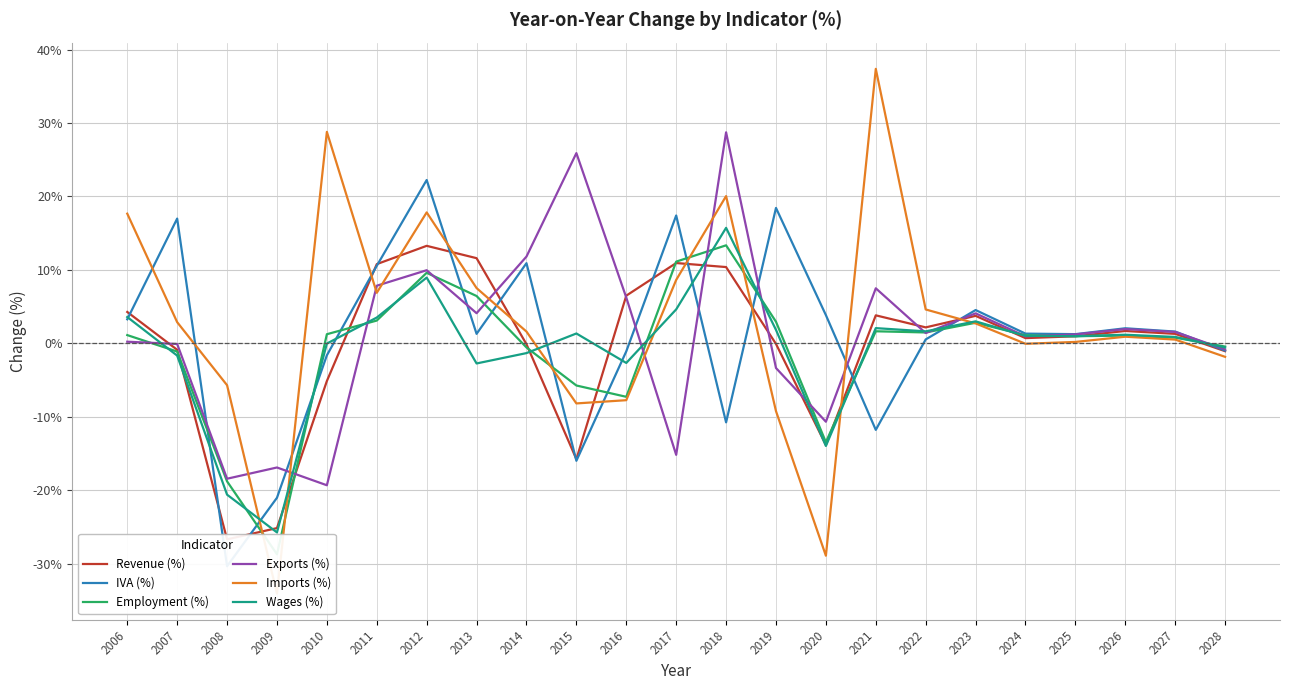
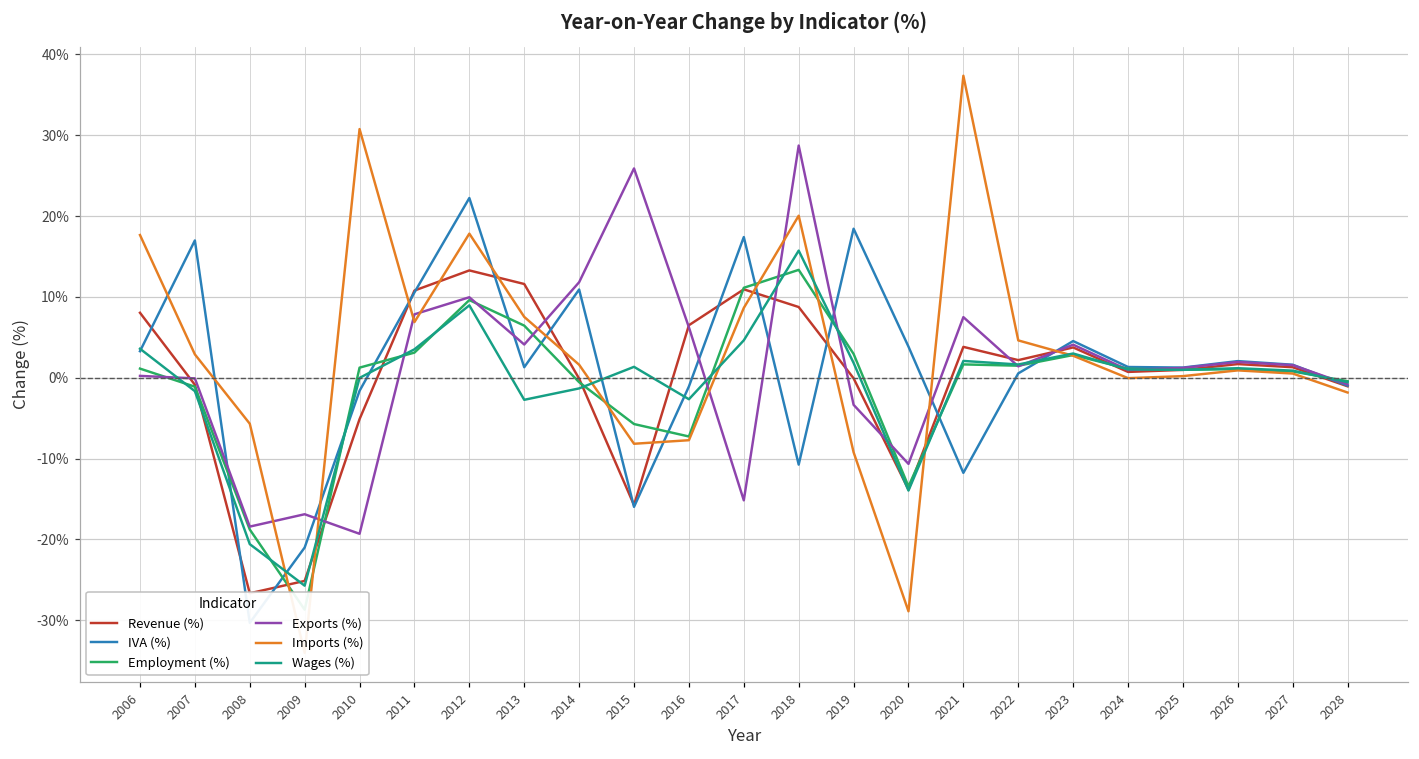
  {
    "Revenue (%)": {
-     "2006": "4%",
+     "2006": "8%",
      "2009": "-25%",
      "2010": "-5%",
      "2012": "13%",
      "2013": "12%",
      "2014": "0%",
-     "2018": "10%",
+     "2018": "9%",
      "2019": "0%",
      "2021": "4%",
      "2022": "2%"
    },
    "IVA (%)": {
      "2007": "17%",
      "2009": "-21%",
      "2010": "-2%",
      "2012": "22%",
      "2013": "1%",
      "2014": "11%",
      "2016": "-1%",
      "2017": "17%",
      "2018": "-11%",
      "2019": "18%",
      "2020": "4%",
      "2021": "-12%",
      "2022": "1%",
      "2023": "5%"
    },
    "Exports (%)": {
      "2006": "0%",
      "2007": "0%",
      "2008": "-18%",
      "2009": "-17%",
      "2010": "-19%",
      "2011": "8%",
      "2012": "10%",
      "2013": "4%",
      "2014": "12%",
      "2015": "26%",
      "2017": "-15%",
      "2018": "29%",
      "2019": "-3%",
      "2020": "-11%",
      "2021": "8%"
    },
    "Imports (%)": {
      "2006": "18%",
      "2007": "3%",
      "2008": "-6%",
-     "2010": "29%",
+     "2010": "31%",
      "2011": "7%",
      "2012": "18%",
      "2013": "8%",
      "2014": "2%",
      "2015": "-8%",
      "2016": "-8%",
      "2017": "9%",
      "2018": "20%",
      "2019": "-9%",
      "2020": "-29%",
      "2021": "37%",
      "2022": "5%",
      "2024": "0%",
      "2025": "0%",
      "2028": "-2%"
    }
  }
